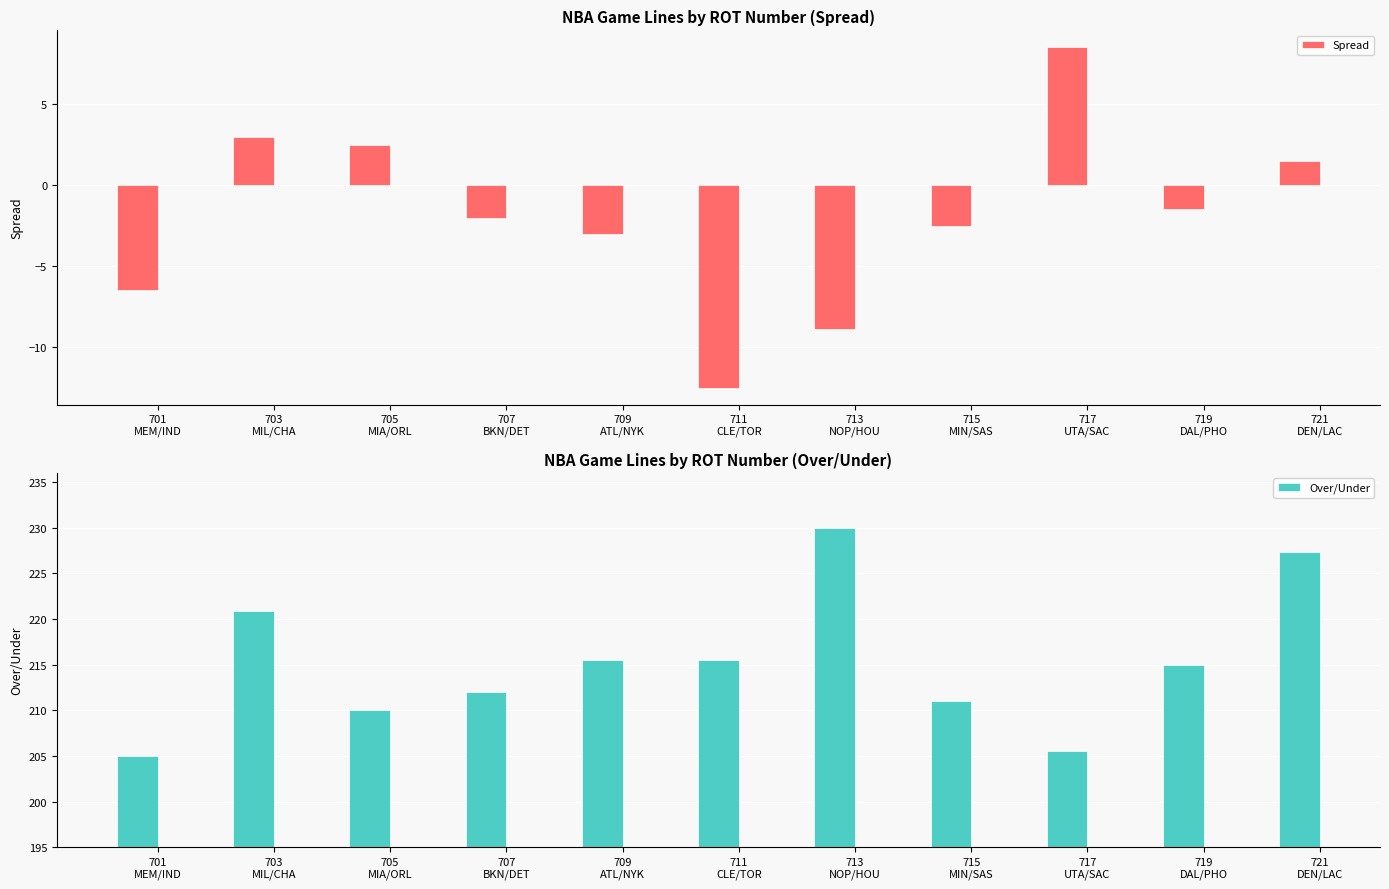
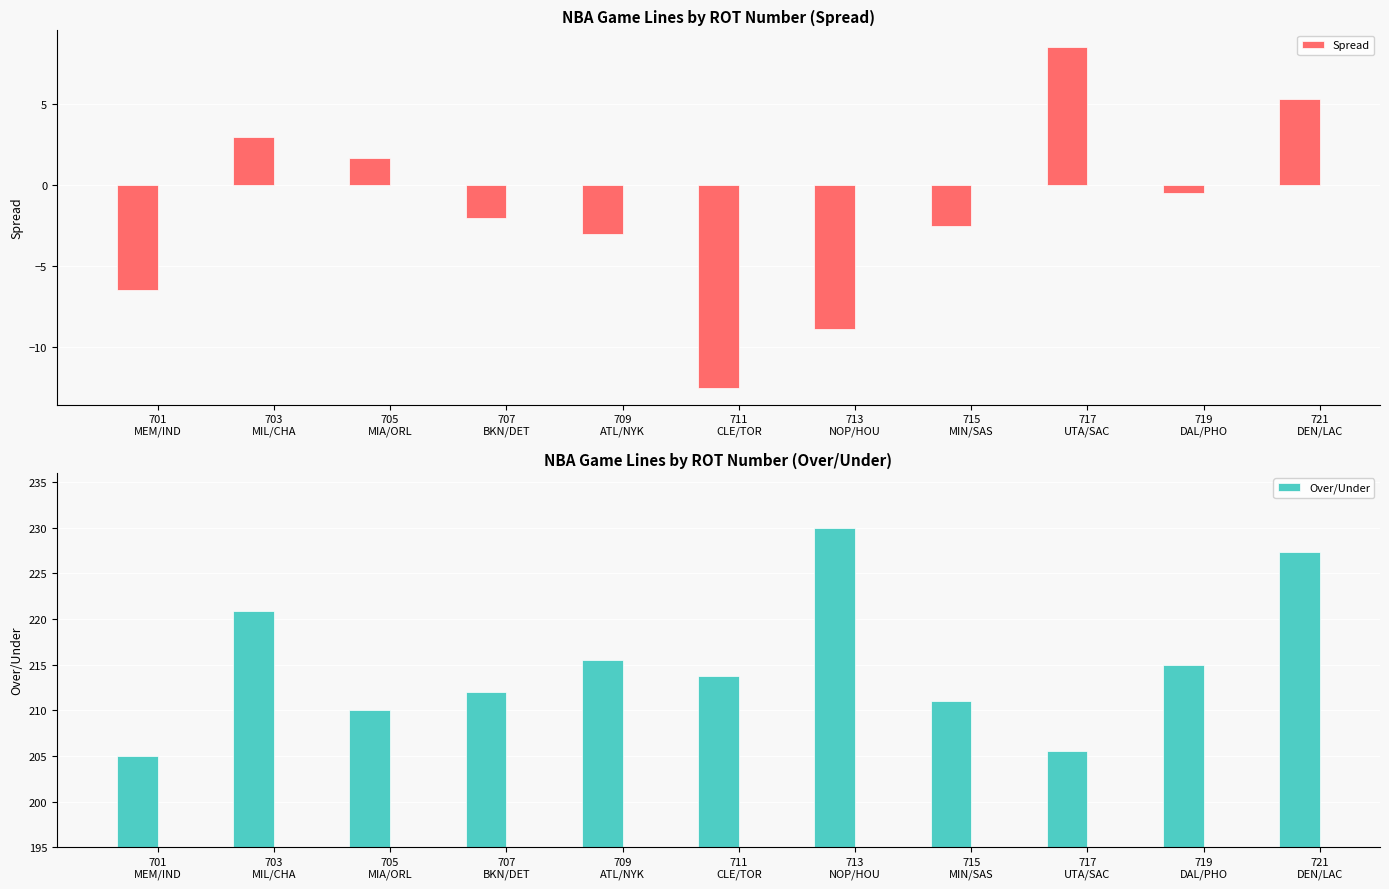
  {
    "NBA Game Lines by ROT Number (Spread)": {
      "701 MEM/IND": -6.5,
      "703 MIL/CHA": 3.0,
-     "705 MIA/ORL": 2.5,
+     "705 MIA/ORL": 1.7,
      "707 BKN/DET": -2.0,
      "709 ATL/NYK": -3.0,
      "711 CLE/TOR": -12.5,
      "713 NOP/HOU": -8.9,
      "715 MIN/SAS": -2.5,
      "717 UTA/SAC": 8.5,
-     "719 DAL/PHO": -1.5,
-     "721 DEN/LAC": 1.5
+     "719 DAL/PHO": -0.5,
+     "721 DEN/LAC": 5.3
    },
    "NBA Game Lines by ROT Number (Over/Under)": {
      "701 MEM/IND": 205,
      "703 MIL/CHA": 221,
      "705 MIA/ORL": 210,
      "707 BKN/DET": 212,
      "709 ATL/NYK": 216,
-     "711 CLE/TOR": 216,
+     "711 CLE/TOR": 214,
      "713 NOP/HOU": 230,
      "715 MIN/SAS": 211,
      "717 UTA/SAC": 206,
      "719 DAL/PHO": 215,
      "721 DEN/LAC": 227
    }
  }
